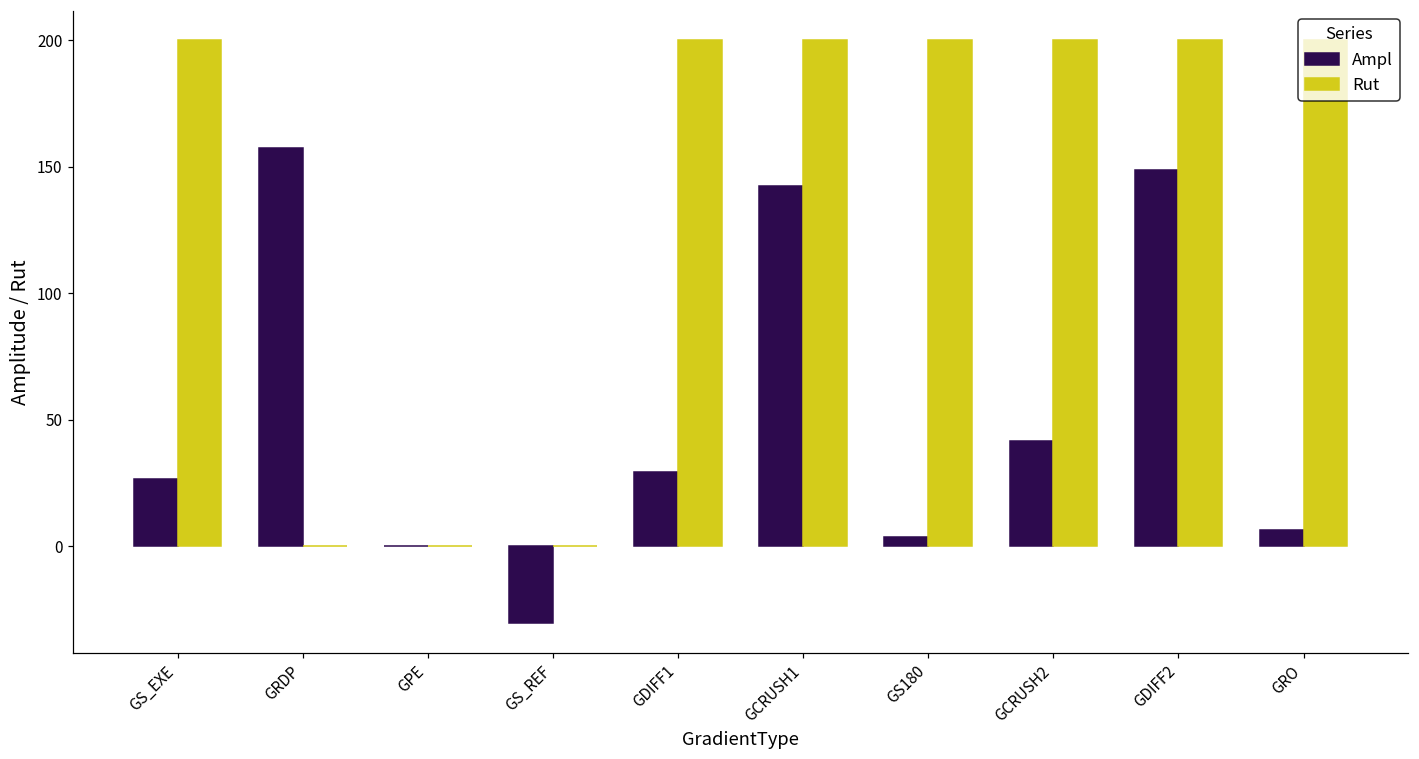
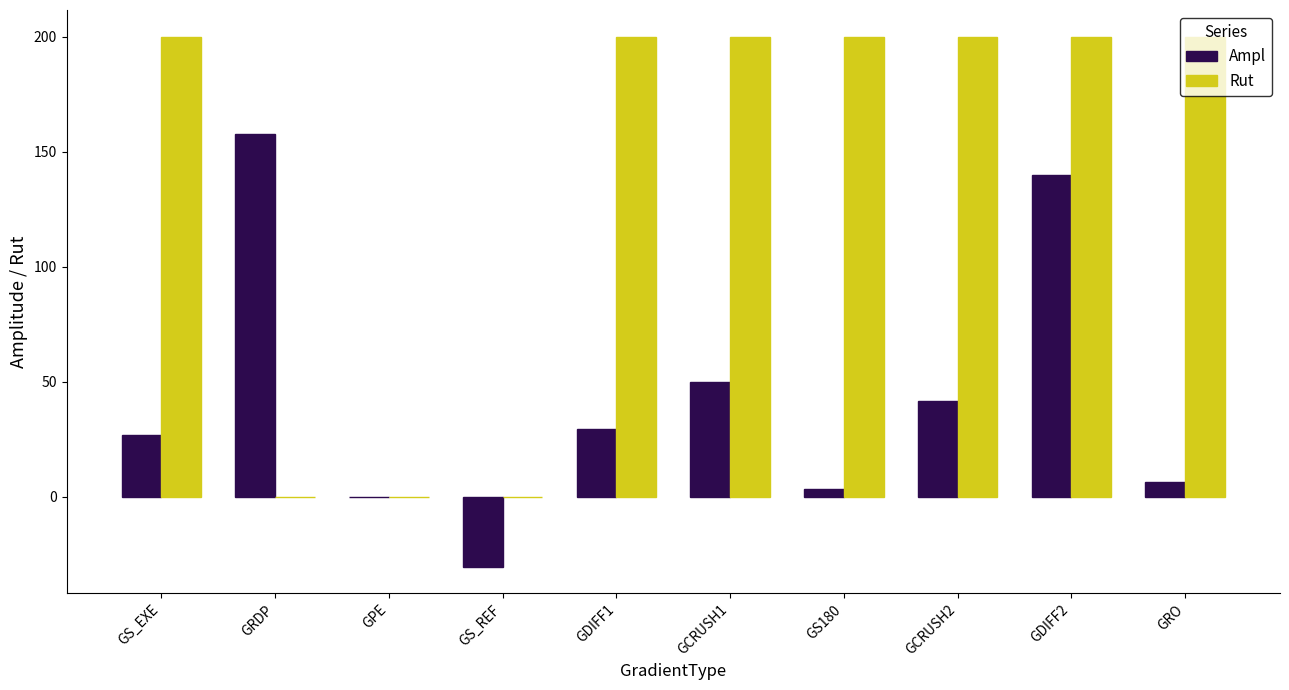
  {
    "Ampl": {
      "GS_EXE": 27,
      "GRDP": 158,
      "GPE": 0,
      "GS_REF": -30,
      "GDIFF1": 29,
-     "GCRUSH1": 142,
+     "GCRUSH1": 50,
      "GS180": 4,
      "GCRUSH2": 42,
-     "GDIFF2": 149,
+     "GDIFF2": 140,
      "GRO": 6
    },
    "Rut": {
      "GS_EXE": 200,
      "GRDP": 0,
      "GPE": 0,
      "GS_REF": 0,
      "GDIFF1": 200,
      "GCRUSH1": 200,
      "GS180": 200,
      "GCRUSH2": 200,
      "GDIFF2": 200
    }
  }
